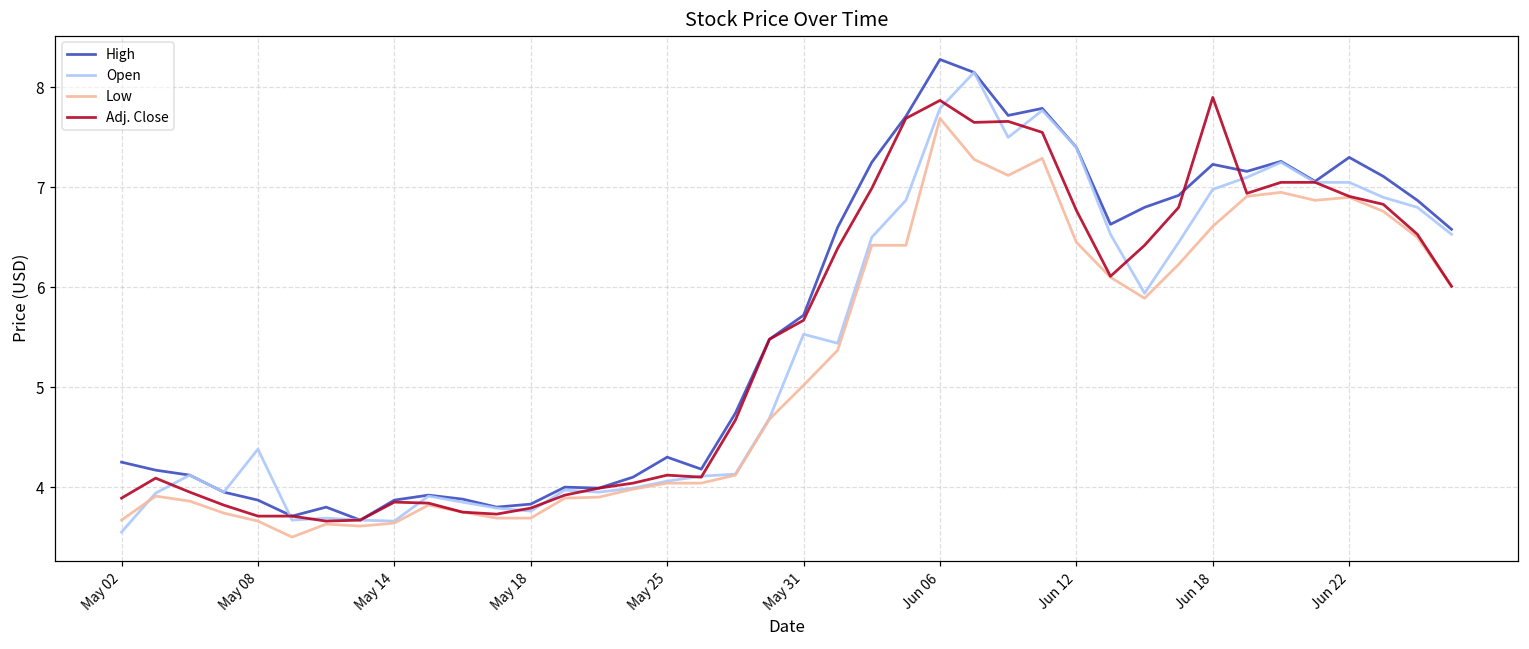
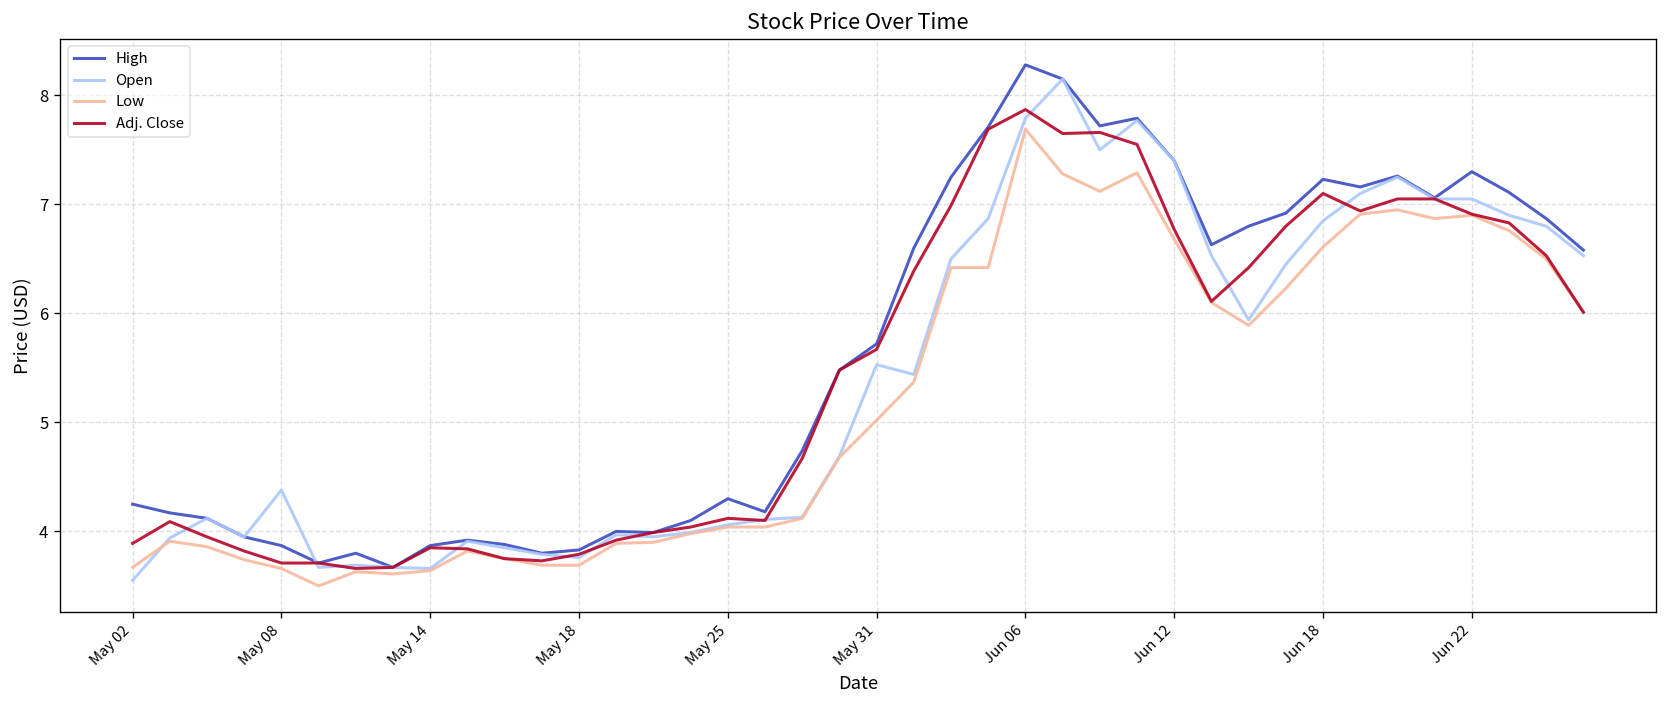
  {
    "High": {
      "May 02": 4.3,
      "May 08": 3.9,
      "May 18": 3.8,
      "May 25": 4.3,
      "May 31": 5.7,
      "Jun 06": 8.3,
      "Jun 18": 7.2,
      "Jun 22": 7.3
    },
    "Open": {
      "May 02": 3.6,
      "May 08": 4.4,
      "May 18": 3.8,
      "May 31": 5.5,
      "Jun 06": 7.8,
-     "Jun 18": 7.0,
+     "Jun 18": 6.9,
      "Jun 22": 7.1
    },
    "Low": {
      "May 02": 3.7,
      "May 08": 3.7,
      "May 18": 3.7,
      "May 31": 5.0,
      "Jun 06": 7.7,
-     "Jun 12": 6.5,
+     "Jun 12": 6.7,
      "Jun 18": 6.6
    },
    "Adj. Close": {
      "May 02": 3.9,
      "May 08": 3.7,
      "May 18": 3.8,
      "May 25": 4.1,
      "May 31": 5.7,
      "Jun 06": 7.9,
      "Jun 12": 6.8,
-     "Jun 18": 7.9
+     "Jun 18": 7.1
    }
  }
